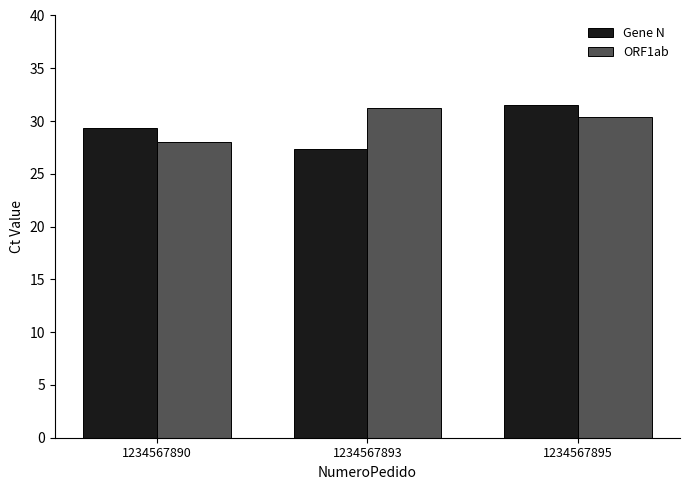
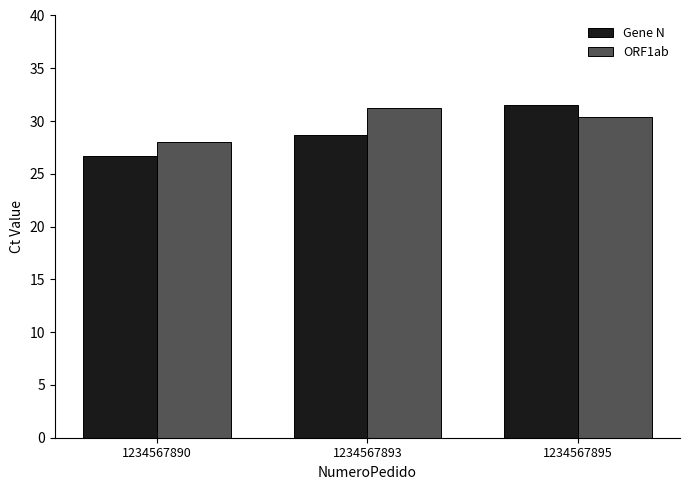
  {
    "Gene N": {
-     "1234567890": 29.3,
-     "1234567893": 27.4,
+     "1234567890": 26.7,
+     "1234567893": 28.7,
      "1234567895": 31.5
    },
    "ORF1ab": {
      "1234567890": 28.0,
      "1234567893": 31.2,
      "1234567895": 30.4
    }
  }
